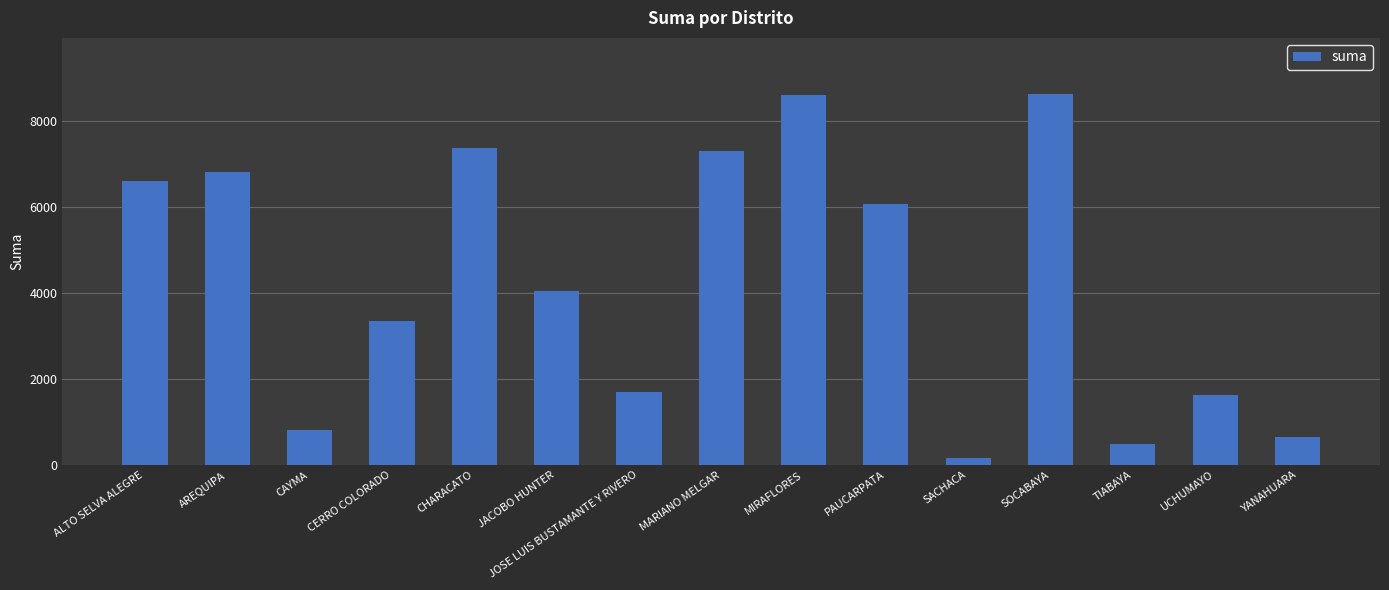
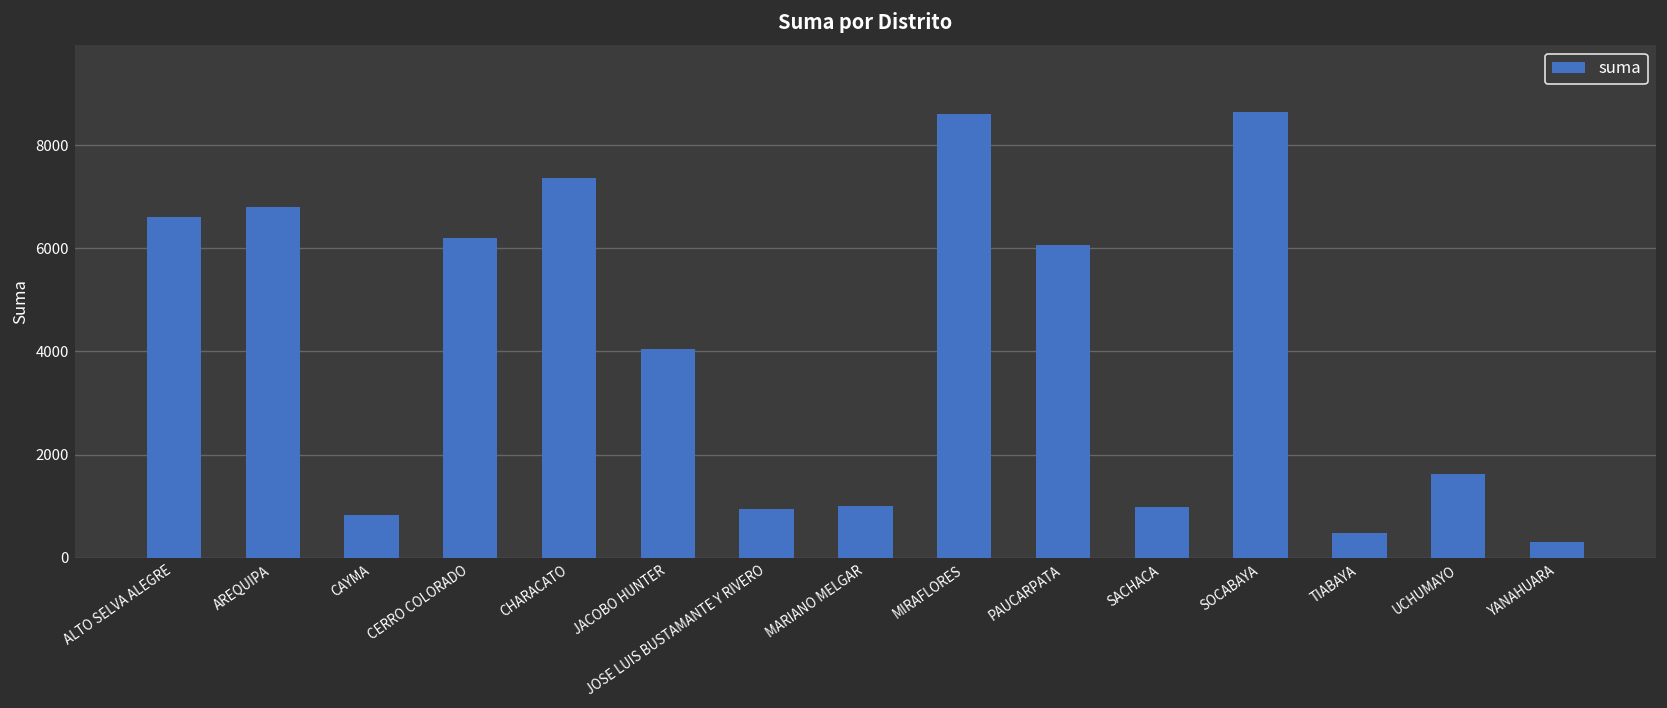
  {
    "ALTO SELVA ALEGRE": 6600,
    "AREQUIPA": 6800,
    "CAYMA": 800,
-   "CERRO COLORADO": 3300,
+   "CERRO COLORADO": 6200,
    "CHARACATO": 7400,
    "JACOBO HUNTER": 4000,
-   "JOSE LUIS BUSTAMANTE Y RIVERO": 1700,
-   "MARIANO MELGAR": 7300,
+   "JOSE LUIS BUSTAMANTE Y RIVERO": 1000,
+   "MARIANO MELGAR": 1000,
    "MIRAFLORES": 8600,
    "PAUCARPATA": 6100,
-   "SACHACA": 200,
+   "SACHACA": 1000,
    "SOCABAYA": 8600,
    "TIABAYA": 500,
    "UCHUMAYO": 1600,
-   "YANAHUARA": 600
+   "YANAHUARA": 300
  }
